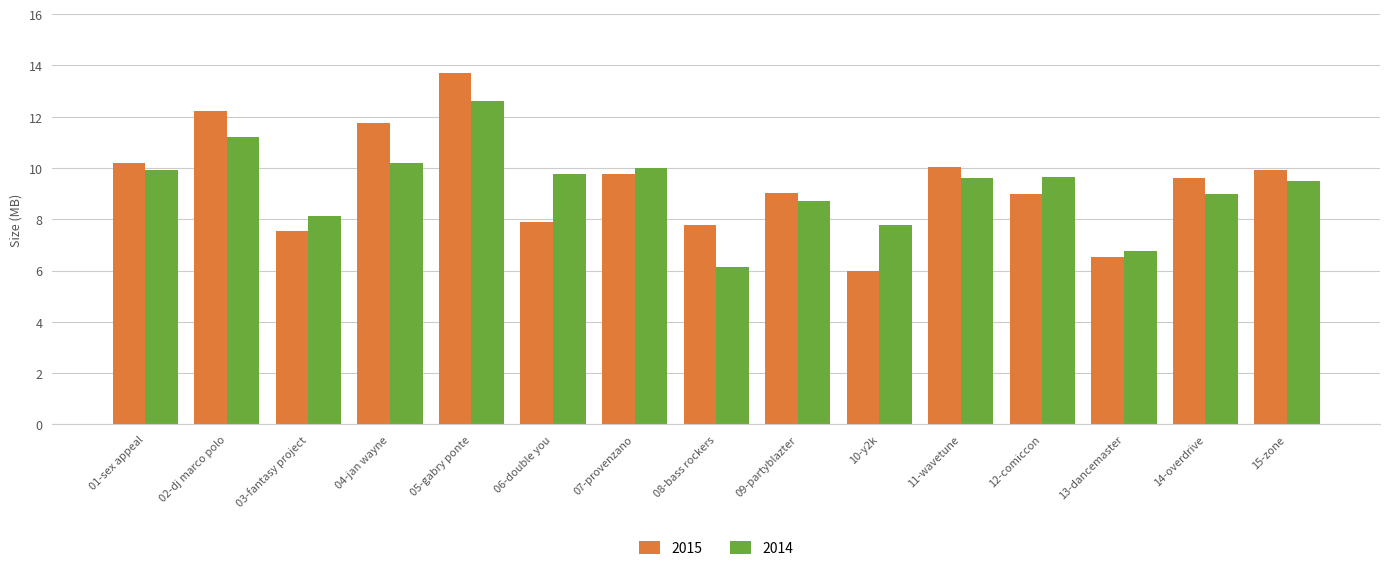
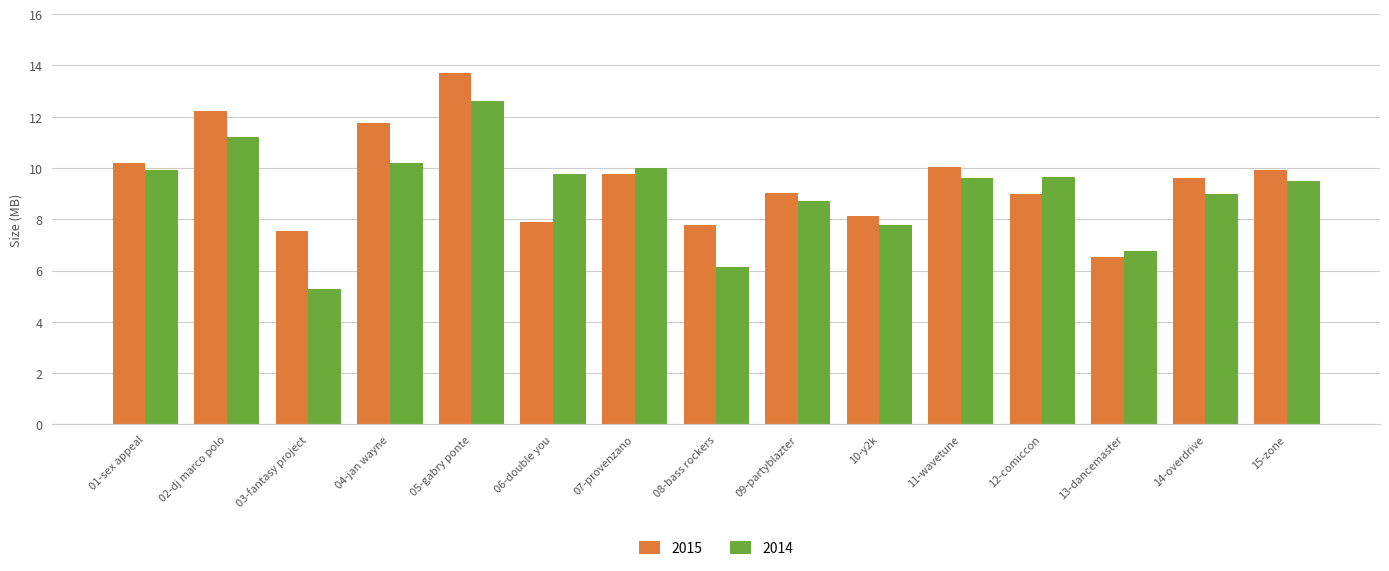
  {
    "2015": {
      "01-sex appeal": 10.2,
      "02-dj marco polo": 12.2,
      "03-fantasy project": 7.5,
      "04-jan wayne": 11.7,
      "05-gabry ponte": 13.7,
      "06-double you": 7.9,
      "07-provenzano": 9.8,
      "08-bass rockers": 7.8,
      "09-partyblazter": 9.0,
-     "10-y2k": 6.0,
+     "10-y2k": 8.1,
      "11-wavetune": 10.0,
      "12-comiccon": 9.0,
      "13-dancemaster": 6.5,
      "14-overdrive": 9.6,
      "15-zone": 9.9
    },
    "2014": {
      "01-sex appeal": 9.9,
      "02-dj marco polo": 11.2,
-     "03-fantasy project": 8.1,
+     "03-fantasy project": 5.3,
      "04-jan wayne": 10.2,
      "05-gabry ponte": 12.6,
      "06-double you": 9.8,
      "07-provenzano": 10.0,
      "08-bass rockers": 6.2,
      "09-partyblazter": 8.7,
      "10-y2k": 7.8,
      "11-wavetune": 9.6,
      "12-comiccon": 9.7,
      "13-dancemaster": 6.8,
      "14-overdrive": 9.0,
      "15-zone": 9.5
    }
  }
